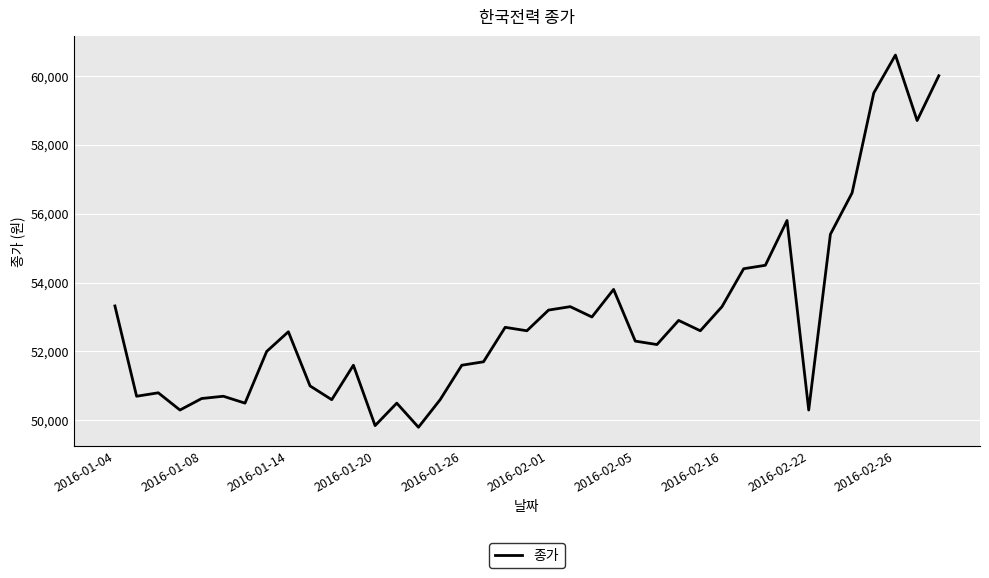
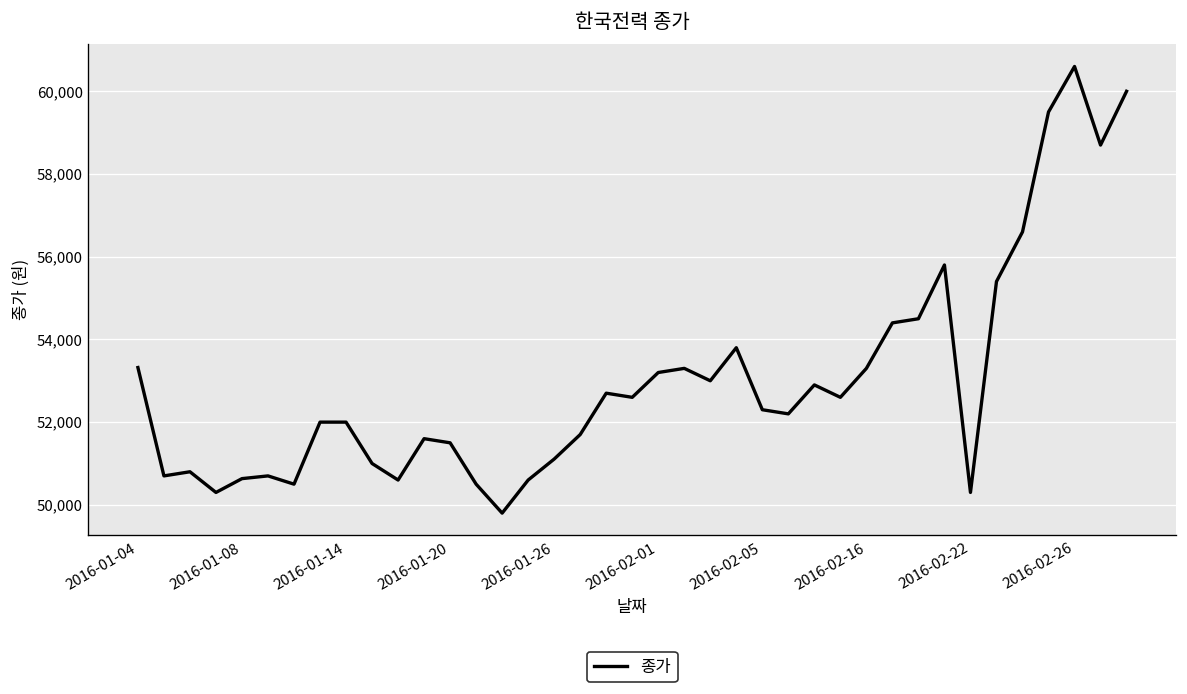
  {
    "2016-01-04": "53,300",
    "2016-01-08": "50,600",
-   "2016-01-14": "52,600",
-   "2016-01-20": "49,800",
-   "2016-01-26": "51,600",
+   "2016-01-14": "52,000",
+   "2016-01-20": "51,500",
+   "2016-01-26": "51,100",
    "2016-02-01": "53,200",
    "2016-02-05": "52,300",
    "2016-02-16": "53,300",
    "2016-02-22": "50,300",
    "2016-02-26": "60,600"
  }
